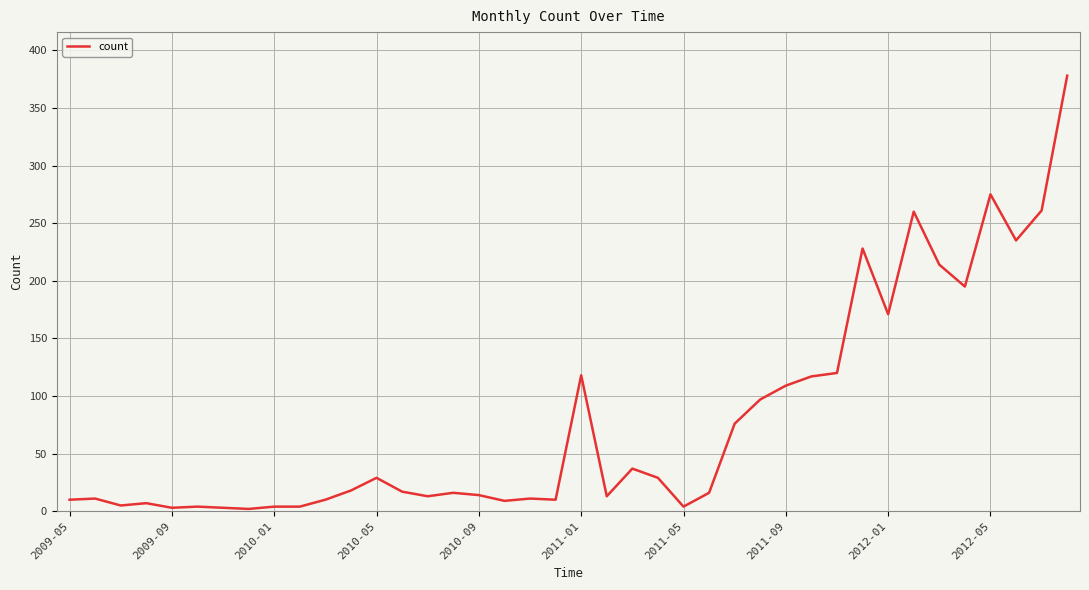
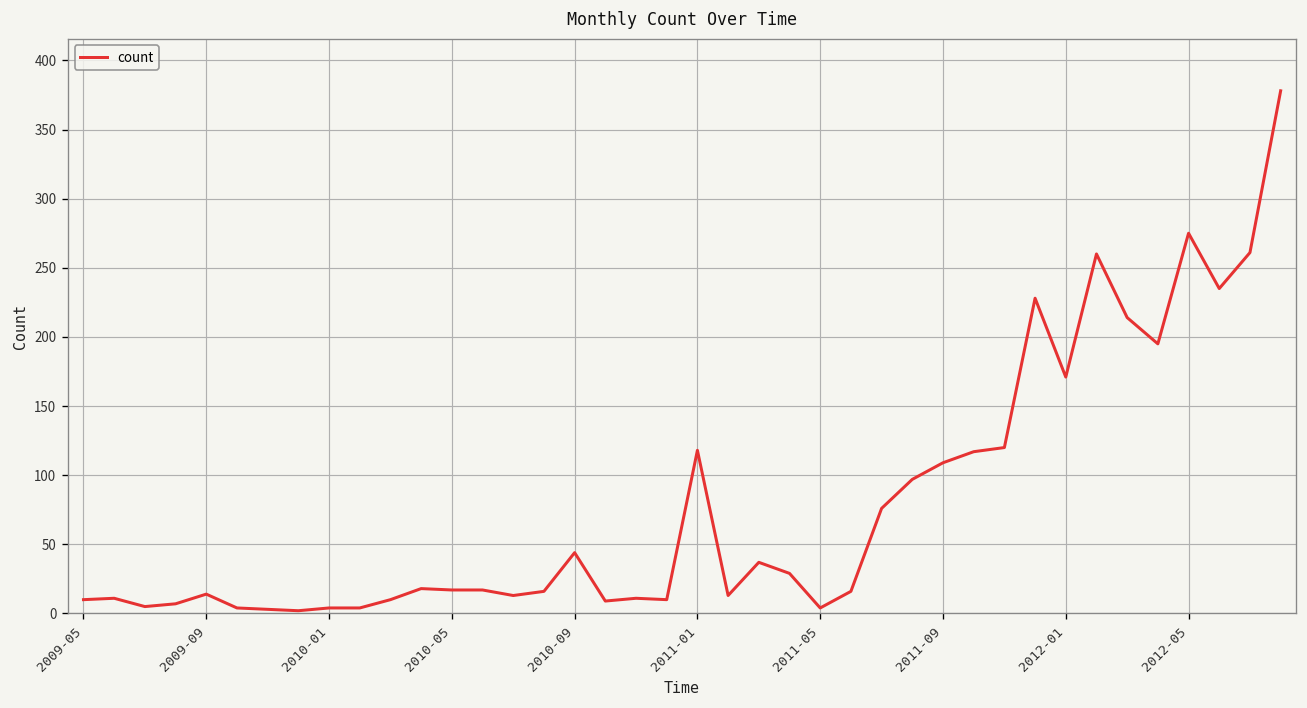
  {
    "2009-05": 10,
-   "2009-09": 3,
+   "2009-09": 14,
    "2010-01": 4,
-   "2010-05": 29,
-   "2010-09": 14,
+   "2010-05": 17,
+   "2010-09": 44,
    "2011-01": 118,
    "2011-05": 4,
    "2011-09": 109,
    "2012-01": 171,
    "2012-05": 275
  }
